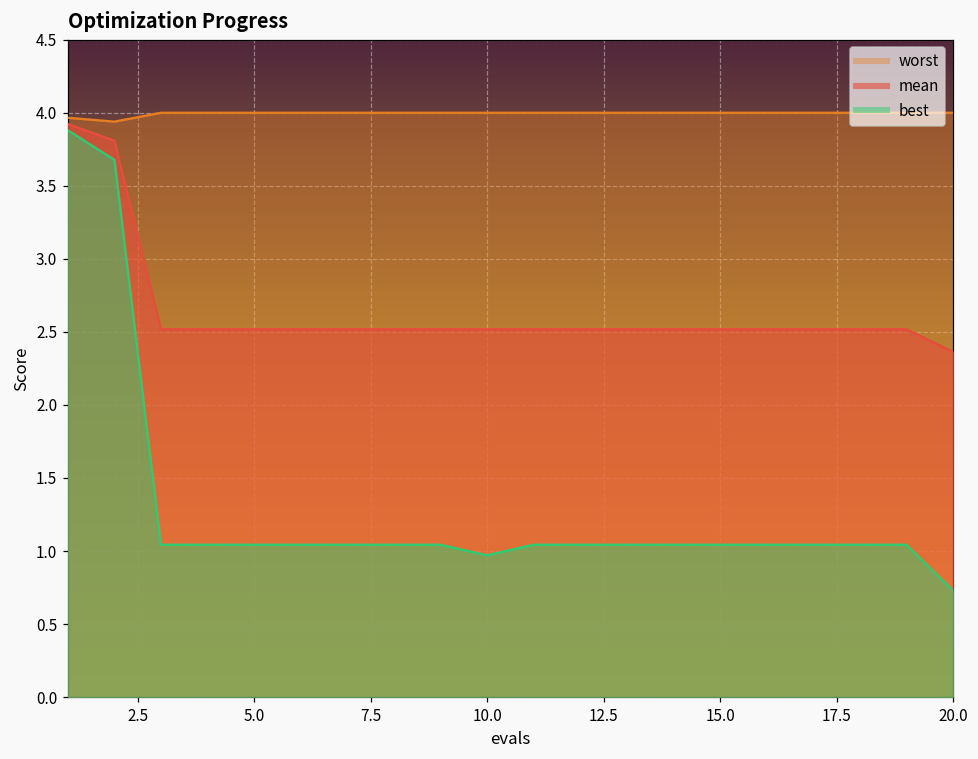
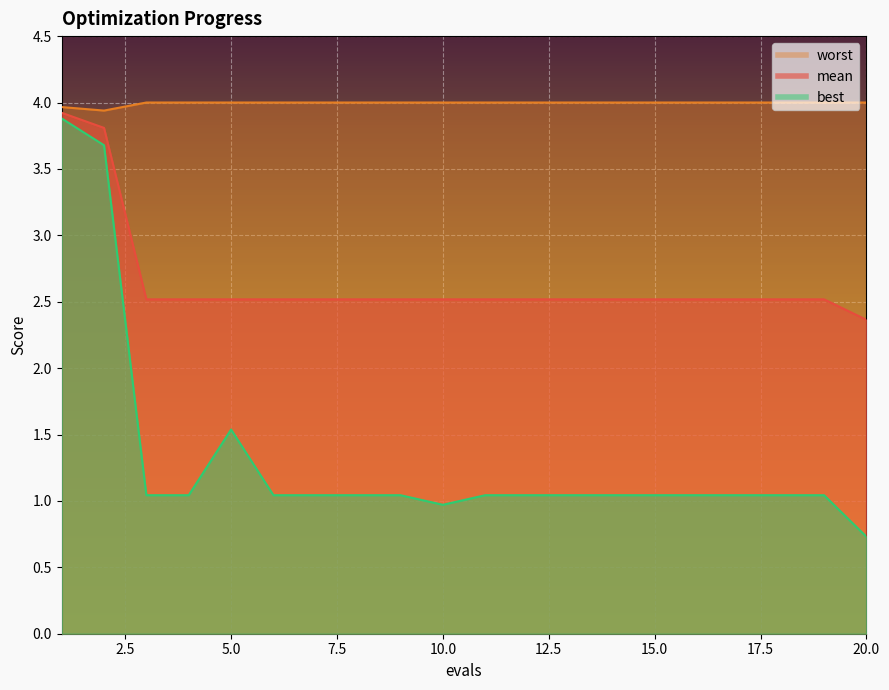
  {
    "best": {
-     "5.0": 1.04,
+     "5.0": 1.54,
      "10.0": 0.97,
      "15.0": 1.04,
      "20.0": 0.73
    }
  }
